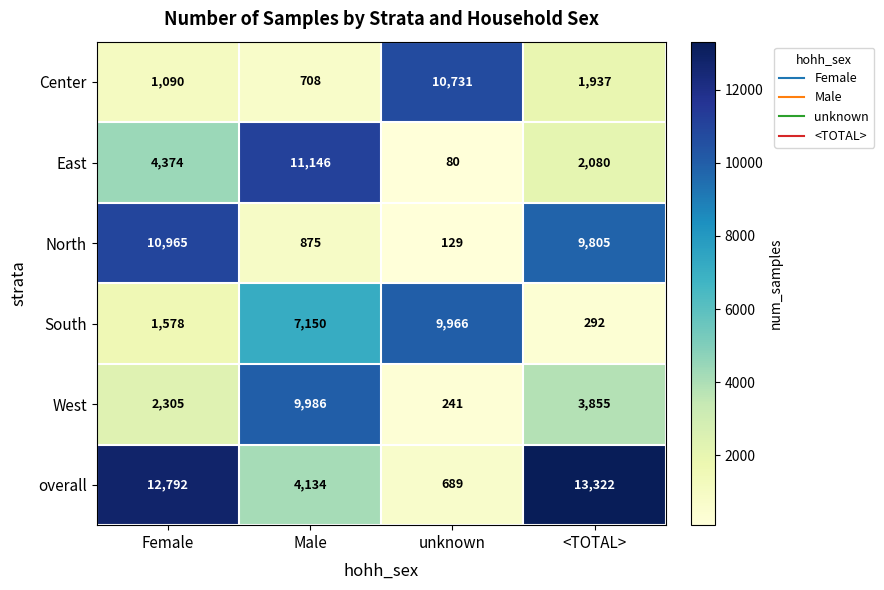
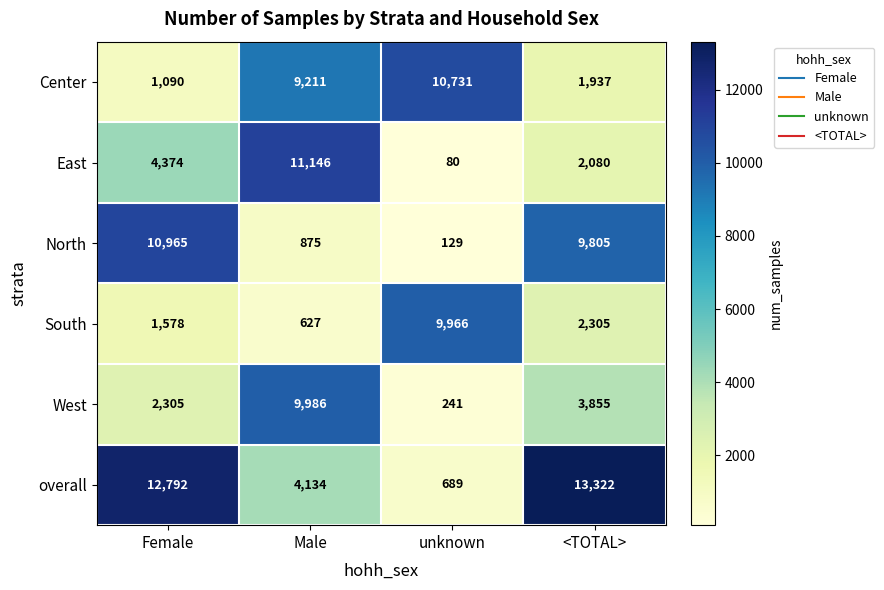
  {
    "Center": {
      "Female": "1,090",
-     "Male": "708",
+     "Male": "9,211",
      "unknown": "10,731",
      "<TOTAL>": "1,937"
    },
    "East": {
      "Female": "4,374",
      "Male": "11,146",
      "unknown": "80",
      "<TOTAL>": "2,080"
    },
    "North": {
      "Female": "10,965",
      "Male": "875",
      "unknown": "129",
      "<TOTAL>": "9,805"
    },
    "South": {
      "Female": "1,578",
-     "Male": "7,150",
+     "Male": "627",
      "unknown": "9,966",
-     "<TOTAL>": "292"
+     "<TOTAL>": "2,305"
    },
    "West": {
      "Female": "2,305",
      "Male": "9,986",
      "unknown": "241",
      "<TOTAL>": "3,855"
    },
    "overall": {
      "Female": "12,792",
      "Male": "4,134",
      "unknown": "689",
      "<TOTAL>": "13,322"
    }
  }
